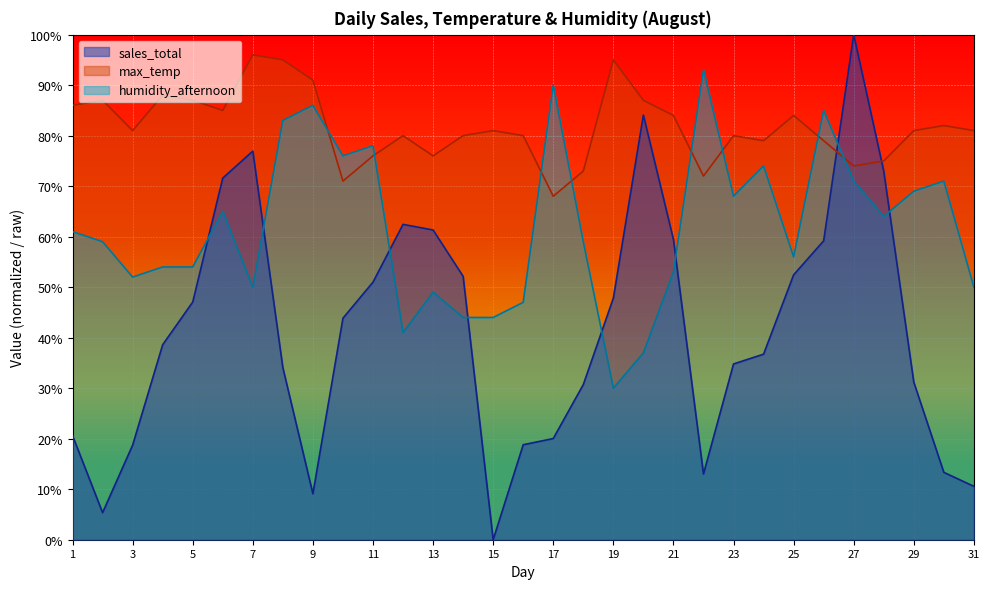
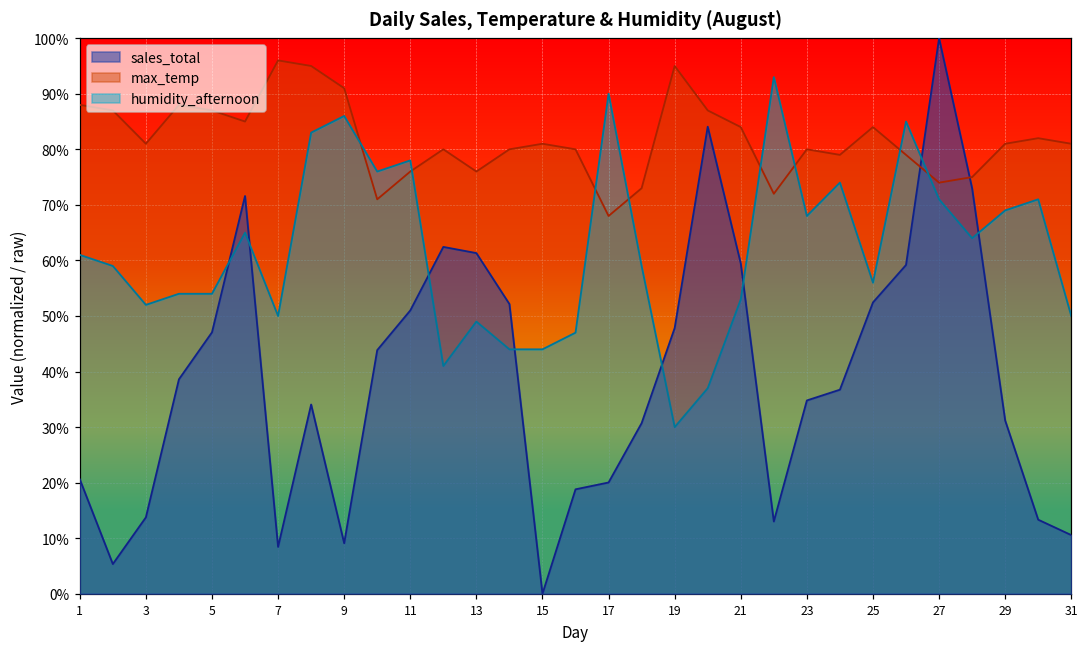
  {
    "sales_total": {
      "1": "21%",
-     "3": "19%",
+     "3": "14%",
      "5": "47%",
-     "7": "77%",
+     "7": "8%",
      "9": "9%",
      "11": "51%",
      "13": "61%",
      "15": "0%",
      "17": "20%",
      "19": "48%",
      "21": "59%",
      "23": "35%",
      "25": "52%",
      "27": "100%",
      "29": "31%",
      "31": "11%"
    },
    "max_temp": {
-     "1": "86%",
+     "1": "88%",
      "3": "81%",
      "7": "96%",
      "9": "91%",
      "11": "76%",
      "13": "76%",
      "15": "81%",
      "17": "68%",
      "19": "95%",
      "21": "84%",
      "23": "80%",
      "25": "84%",
      "27": "74%",
      "29": "81%",
      "31": "81%"
    },
    "humidity_afternoon": {
      "1": "61%",
      "3": "52%",
      "5": "54%",
      "7": "50%",
      "9": "86%",
      "11": "78%",
      "13": "49%",
      "15": "44%",
      "17": "90%",
      "19": "30%",
      "21": "53%",
      "23": "68%",
      "25": "56%",
      "27": "71%",
      "29": "69%",
      "31": "50%"
    }
  }
